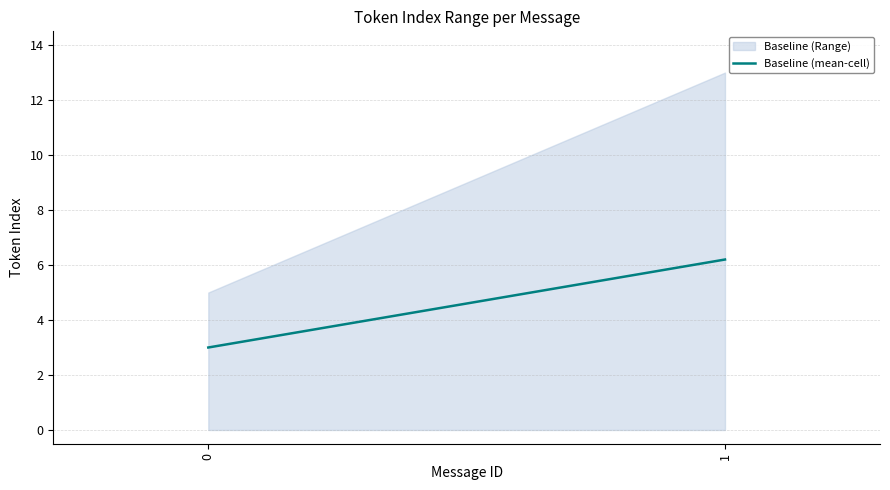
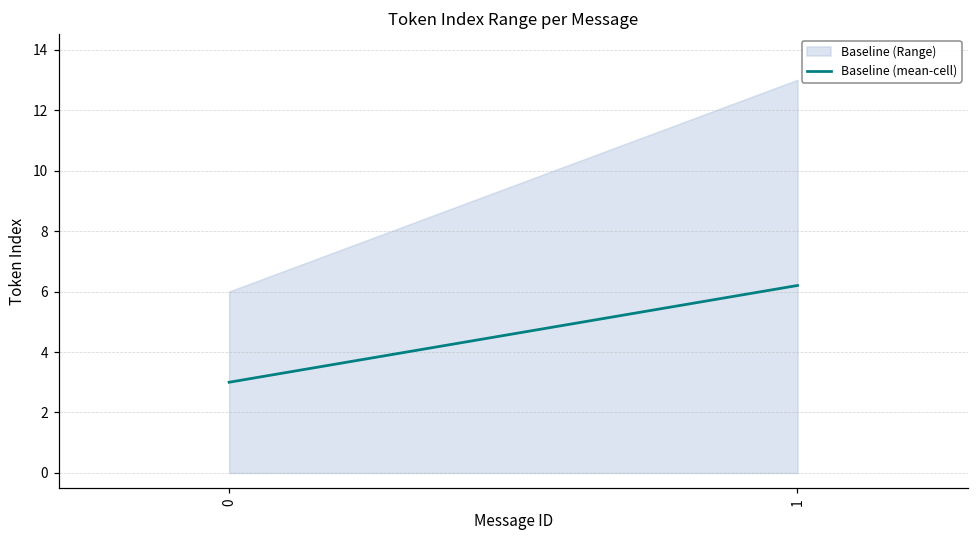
  {
    "Baseline (Range)": {
-     "0": 5,
+     "0": 6,
      "1": 13
    },
    "Baseline (mean-cell)": {
      "0": 3,
      "1": 6.2
    }
  }
